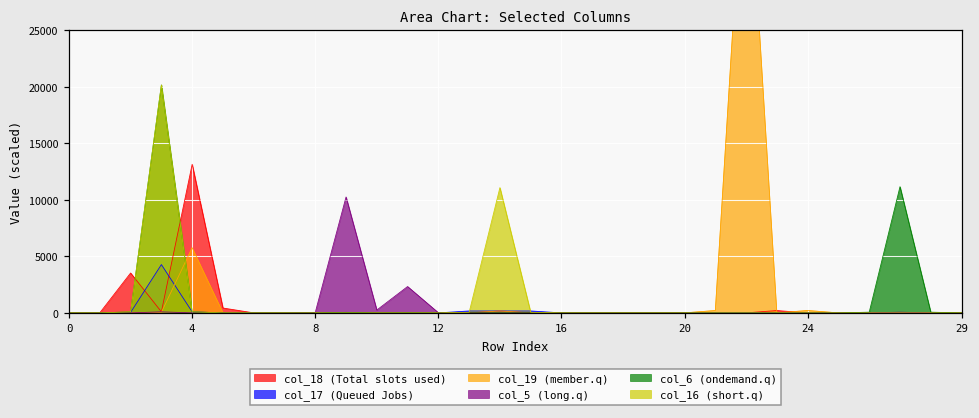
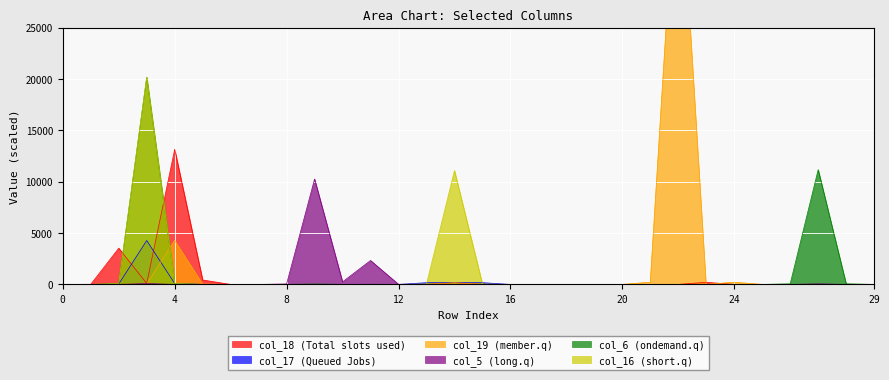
  {
    "col_18 (Total slots used)": {
      "4": 13100
    },
    "col_19 (member.q)": {
-     "4": 5800
+     "4": 4300
    }
  }
